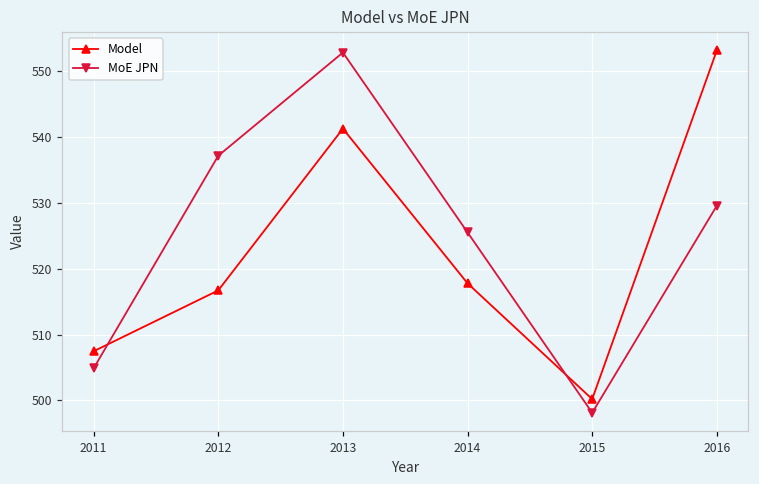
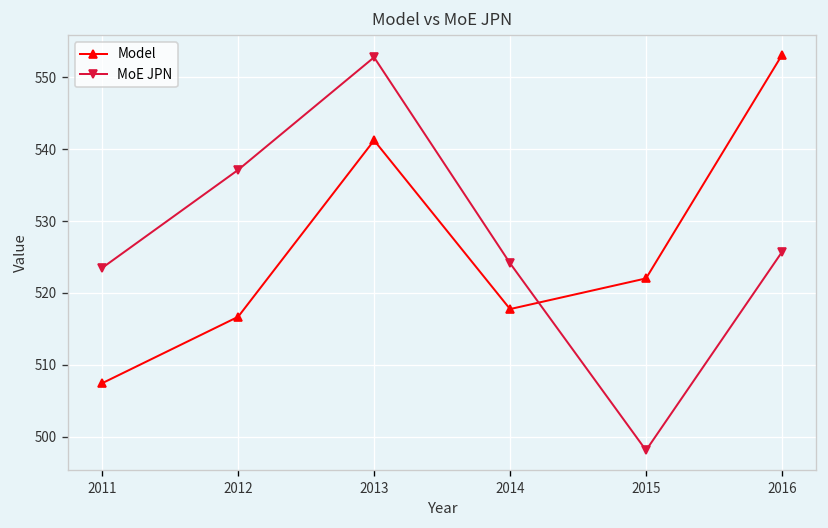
  {
    "Model": {
      "2011": 507,
      "2012": 517,
      "2013": 541,
      "2014": 518,
-     "2015": 500,
+     "2015": 522,
      "2016": 553
    },
    "MoE JPN": {
-     "2011": 505,
+     "2011": 523,
      "2012": 537,
      "2013": 553,
-     "2014": 525,
+     "2014": 524,
      "2015": 498,
-     "2016": 530
+     "2016": 526
    }
  }
